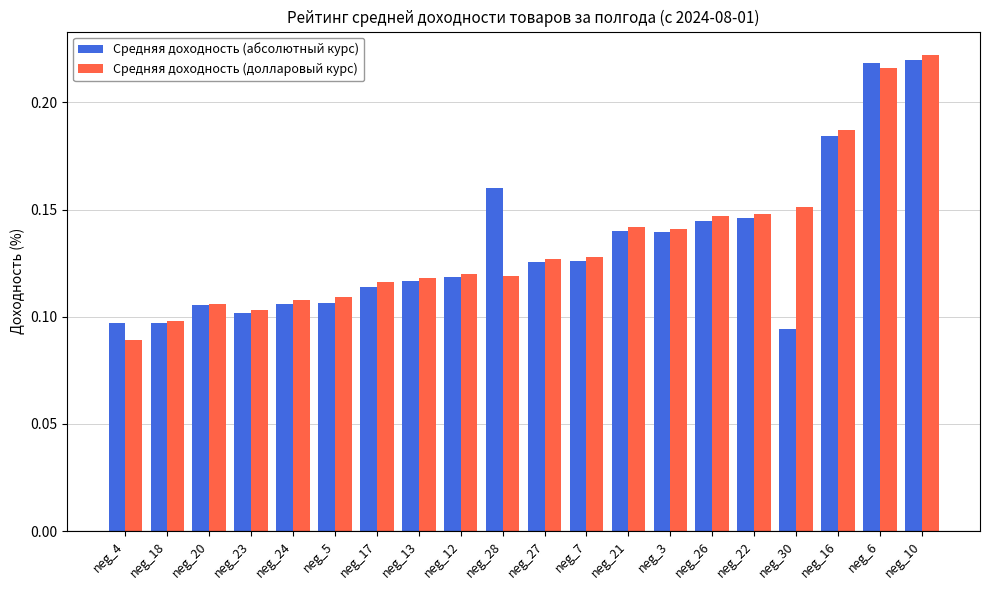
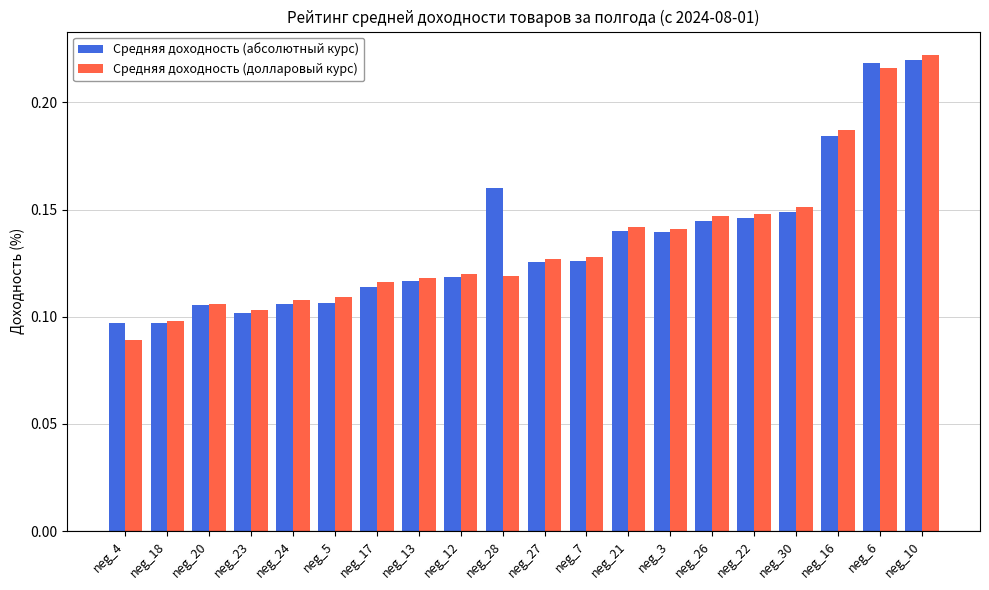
  {
    "Средняя доходность (абсолютный курс)": {
      "neg_4": 0.097,
      "neg_18": 0.097,
      "neg_20": 0.105,
      "neg_23": 0.102,
      "neg_24": 0.106,
      "neg_5": 0.107,
      "neg_17": 0.114,
      "neg_13": 0.117,
      "neg_12": 0.118,
      "neg_28": 0.160,
      "neg_27": 0.125,
      "neg_7": 0.126,
      "neg_21": 0.140,
      "neg_3": 0.139,
      "neg_26": 0.145,
      "neg_22": 0.146,
-     "neg_30": 0.094,
+     "neg_30": 0.149,
      "neg_16": 0.184,
      "neg_6": 0.218,
      "neg_10": 0.220
    },
    "Средняя доходность (долларовый курс)": {
      "neg_4": 0.089,
      "neg_18": 0.098,
      "neg_20": 0.106,
      "neg_23": 0.103,
      "neg_24": 0.108,
      "neg_5": 0.109,
      "neg_17": 0.116,
      "neg_13": 0.118,
      "neg_12": 0.120,
      "neg_28": 0.119,
      "neg_27": 0.127,
      "neg_7": 0.128,
      "neg_21": 0.142,
      "neg_3": 0.141,
      "neg_26": 0.147,
      "neg_22": 0.148,
      "neg_30": 0.151,
      "neg_16": 0.187,
      "neg_6": 0.216,
      "neg_10": 0.222
    }
  }
